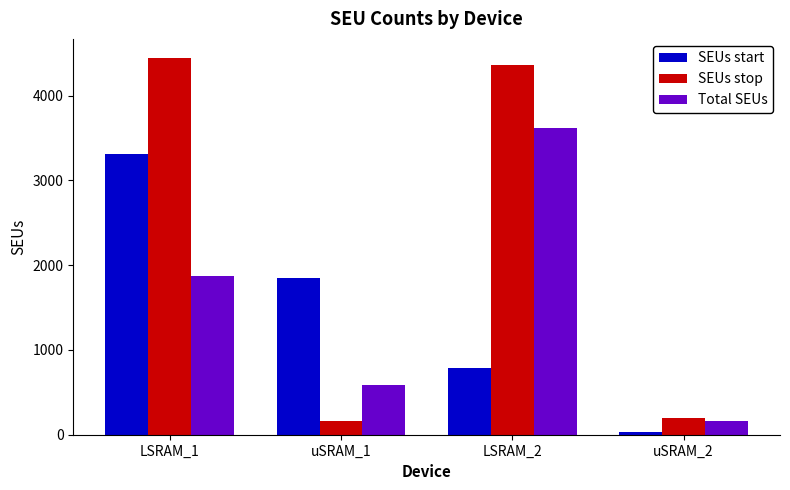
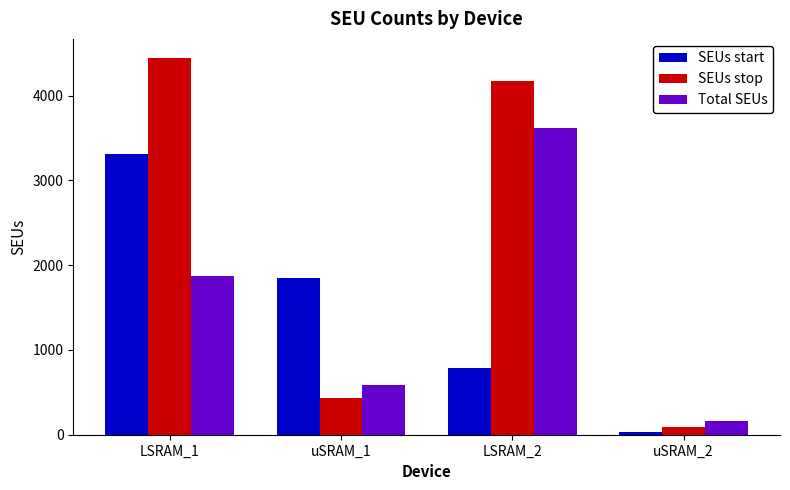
  {
    "SEUs start": {
      "LSRAM_1": 3300,
      "uSRAM_1": 1900,
      "LSRAM_2": 800,
      "uSRAM_2": 0
    },
    "SEUs stop": {
      "LSRAM_1": 4400,
-     "uSRAM_1": 200,
-     "LSRAM_2": 4400,
-     "uSRAM_2": 200
+     "uSRAM_1": 400,
+     "LSRAM_2": 4200,
+     "uSRAM_2": 100
    },
    "Total SEUs": {
      "LSRAM_1": 1900,
      "uSRAM_1": 600,
      "LSRAM_2": 3600,
      "uSRAM_2": 200
    }
  }
